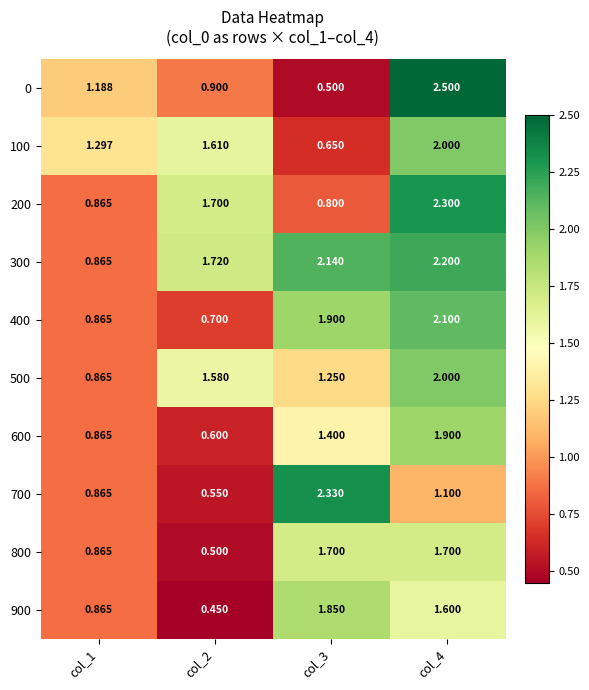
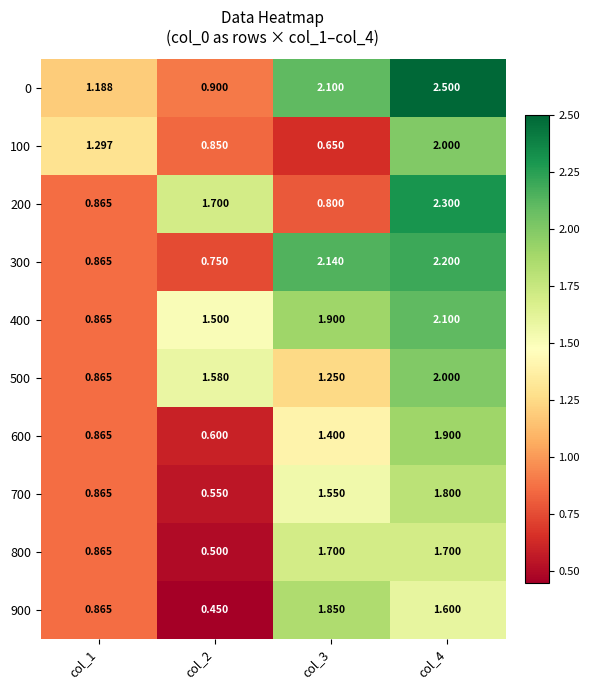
  {
    "0": {
      "col_1": 1.188,
      "col_2": 0.900,
-     "col_3": 0.500,
+     "col_3": 2.100,
      "col_4": 2.500
    },
    "100": {
      "col_1": 1.297,
-     "col_2": 1.610,
+     "col_2": 0.850,
      "col_3": 0.650,
      "col_4": 2.000
    },
    "200": {
      "col_1": 0.865,
      "col_2": 1.700,
      "col_3": 0.800,
      "col_4": 2.300
    },
    "300": {
      "col_1": 0.865,
-     "col_2": 1.720,
+     "col_2": 0.750,
      "col_3": 2.140,
      "col_4": 2.200
    },
    "400": {
      "col_1": 0.865,
-     "col_2": 0.700,
+     "col_2": 1.500,
      "col_3": 1.900,
      "col_4": 2.100
    },
    "500": {
      "col_1": 0.865,
      "col_2": 1.580,
      "col_3": 1.250,
      "col_4": 2.000
    },
    "600": {
      "col_1": 0.865,
      "col_2": 0.600,
      "col_3": 1.400,
      "col_4": 1.900
    },
    "700": {
      "col_1": 0.865,
      "col_2": 0.550,
-     "col_3": 2.330,
-     "col_4": 1.100
+     "col_3": 1.550,
+     "col_4": 1.800
    },
    "800": {
      "col_1": 0.865,
      "col_2": 0.500,
      "col_3": 1.700,
      "col_4": 1.700
    },
    "900": {
      "col_1": 0.865,
      "col_2": 0.450,
      "col_3": 1.850,
      "col_4": 1.600
    }
  }
